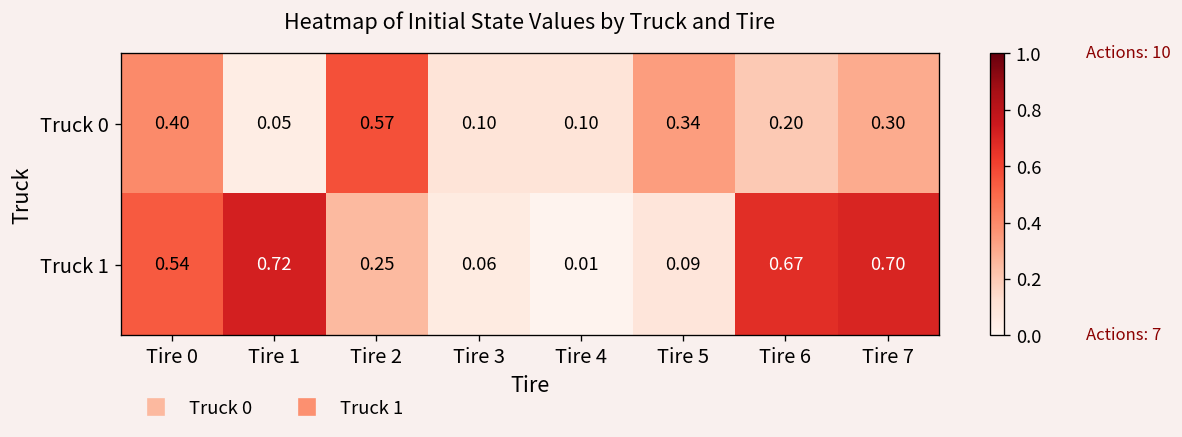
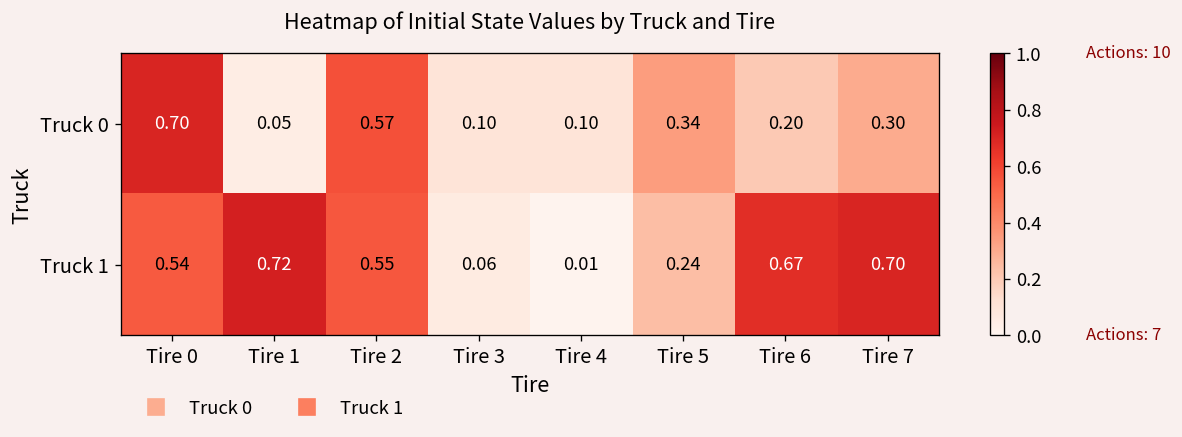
  {
    "Truck 0": {
-     "Tire 0": 0.40,
+     "Tire 0": 0.70,
      "Tire 1": 0.05,
      "Tire 2": 0.57,
      "Tire 3": 0.10,
      "Tire 4": 0.10,
      "Tire 5": 0.34,
      "Tire 6": 0.20,
      "Tire 7": 0.30
    },
    "Truck 1": {
      "Tire 0": 0.54,
      "Tire 1": 0.72,
-     "Tire 2": 0.25,
+     "Tire 2": 0.55,
      "Tire 3": 0.06,
      "Tire 4": 0.01,
-     "Tire 5": 0.09,
+     "Tire 5": 0.24,
      "Tire 6": 0.67,
      "Tire 7": 0.70
    }
  }
